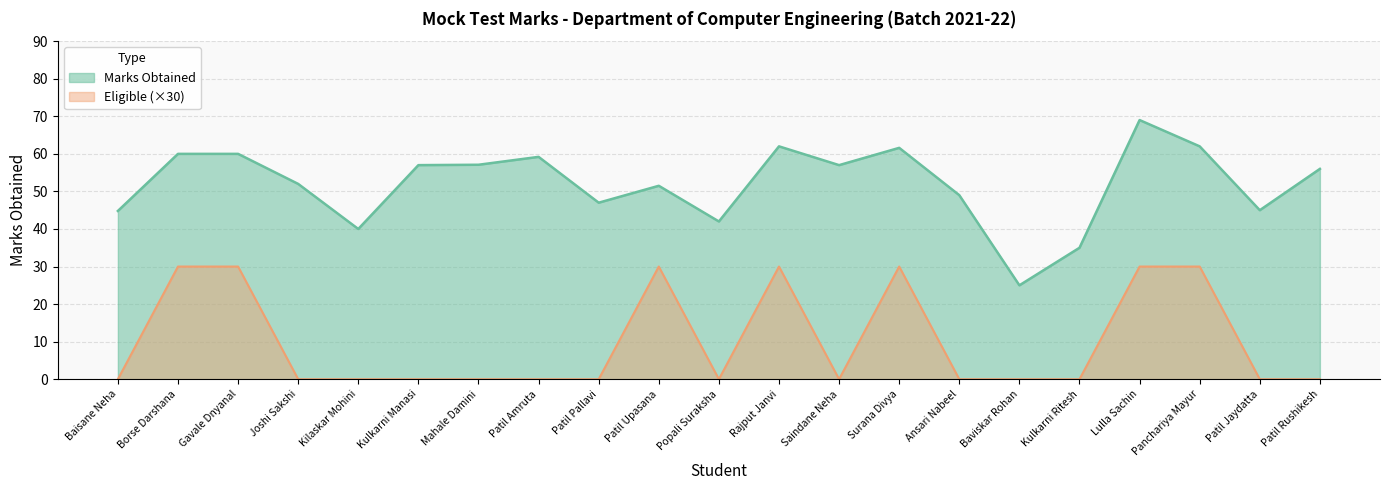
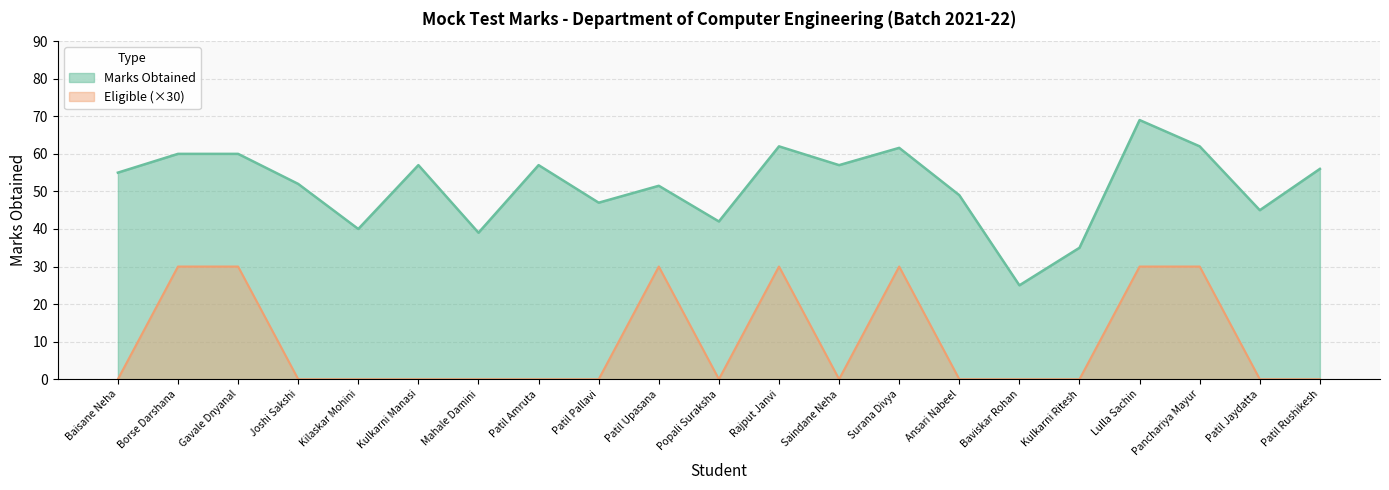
  {
    "Marks Obtained": {
-     "Baisane Neha": 45,
+     "Baisane Neha": 55,
      "Borse Darshana": 60,
      "Gavale Dnyanal": 60,
      "Joshi Sakshi": 52,
      "Kilaskar Mohini": 40,
      "Kulkarni Manasi": 57,
-     "Mahale Damini": 57,
-     "Patil Amruta": 59,
+     "Mahale Damini": 39,
+     "Patil Amruta": 57,
      "Patil Pallavi": 47,
      "Patil Upasana": 52,
      "Popali Suraksha": 42,
      "Rajput Janvi": 62,
      "Saindane Neha": 57,
      "Surana Divya": 62,
      "Ansari Nabeel": 49,
      "Baviskar Rohan": 25,
      "Kulkarni Ritesh": 35,
      "Lulla Sachin": 69,
      "Panchariya Mayur": 62,
      "Patil Jaydatta": 45,
      "Patil Rushikesh": 56
    },
    "Eligible (×30)": {
      "Baisane Neha": 0,
      "Borse Darshana": 30,
      "Gavale Dnyanal": 30,
      "Joshi Sakshi": 0,
      "Kilaskar Mohini": 0,
      "Kulkarni Manasi": 0,
      "Mahale Damini": 0,
      "Patil Amruta": 0,
      "Patil Pallavi": 0,
      "Patil Upasana": 30,
      "Popali Suraksha": 0,
      "Rajput Janvi": 30,
      "Saindane Neha": 0,
      "Surana Divya": 30,
      "Ansari Nabeel": 0,
      "Baviskar Rohan": 0,
      "Kulkarni Ritesh": 0,
      "Lulla Sachin": 30,
      "Panchariya Mayur": 30,
      "Patil Jaydatta": 0,
      "Patil Rushikesh": 0
    }
  }
